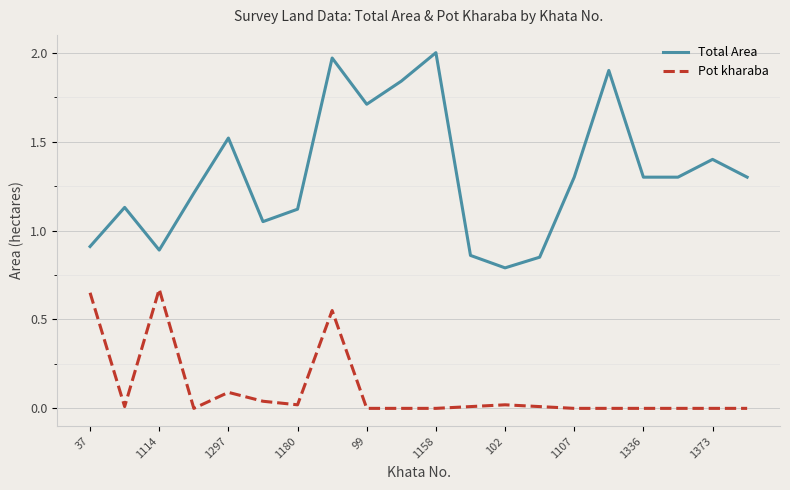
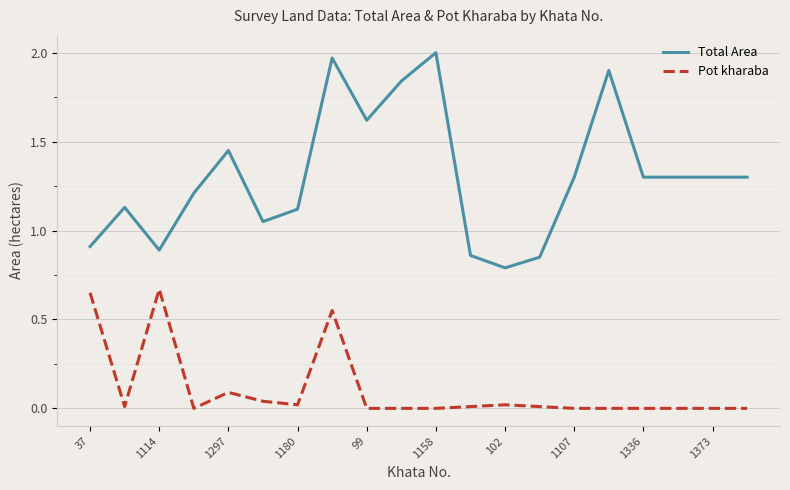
  {
    "Total Area": {
      "37": 0.91,
      "1114": 0.89,
-     "1297": 1.52,
+     "1297": 1.45,
      "1180": 1.12,
-     "99": 1.71,
+     "99": 1.62,
      "1158": 2.00,
      "102": 0.79,
      "1107": 1.30,
      "1336": 1.30,
-     "1373": 1.4
+     "1373": 1.3
    },
    "Pot kharaba": {
      "37": 0.65,
      "1114": 0.67,
      "1297": 0.09,
      "1180": 0.02,
      "99": 0.00,
      "1158": 0.00,
      "102": 0.02,
      "1107": 0.00,
      "1336": 0.00,
      "1373": 0.00
    }
  }
